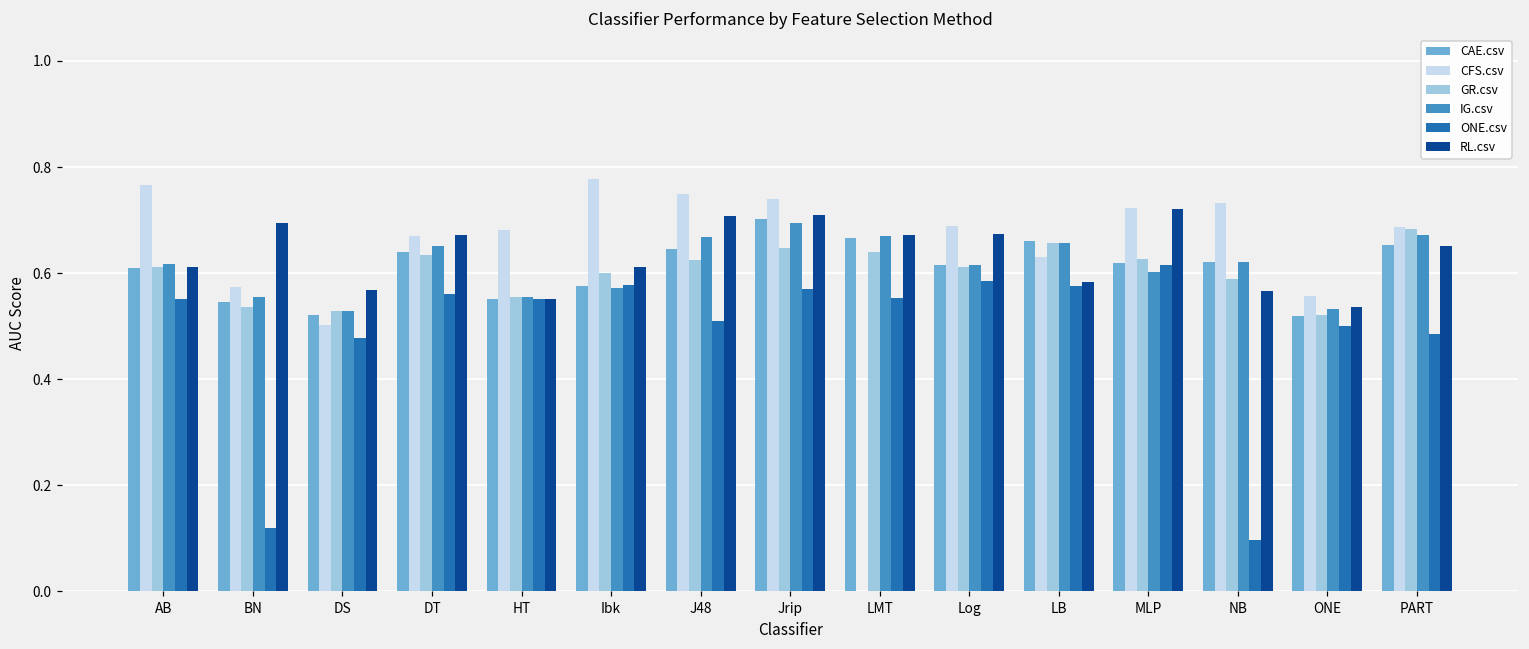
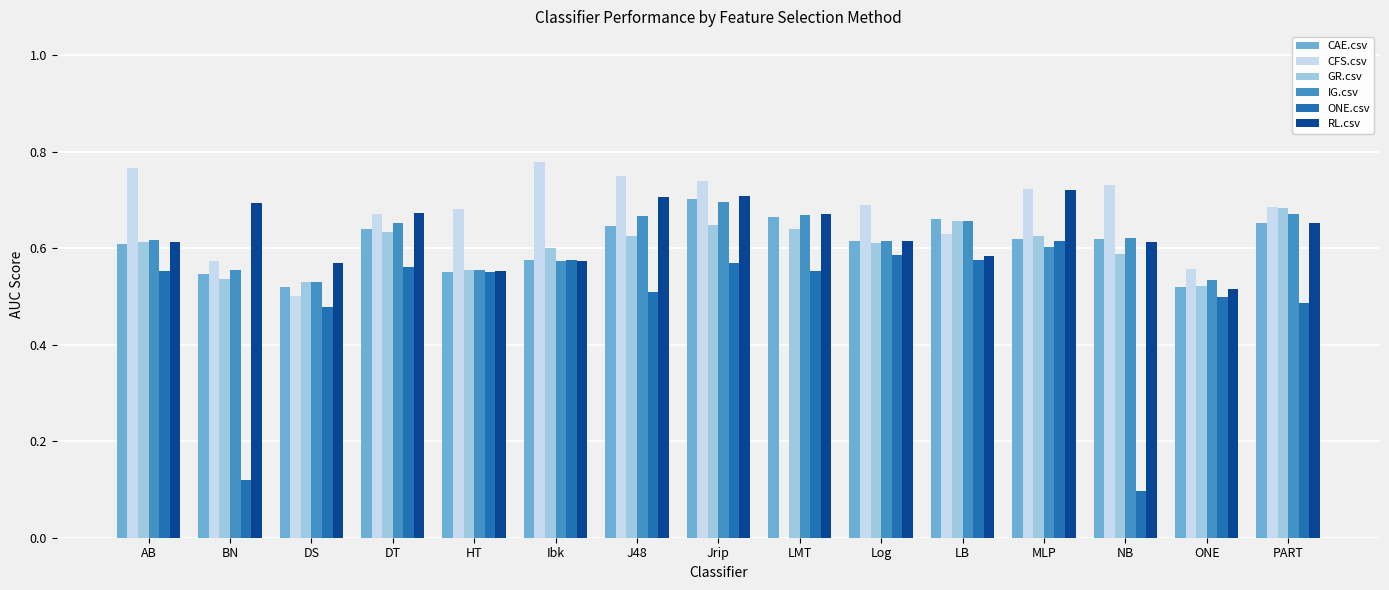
  {
    "RL.csv": {
      "AB": 0.61,
      "BN": 0.69,
      "DS": 0.57,
      "DT": 0.67,
      "HT": 0.55,
-     "Ibk": 0.61,
+     "Ibk": 0.57,
      "J48": 0.71,
      "Jrip": 0.71,
      "LMT": 0.67,
-     "Log": 0.67,
+     "Log": 0.61,
      "LB": 0.58,
      "MLP": 0.72,
-     "NB": 0.57,
-     "ONE": 0.54,
+     "NB": 0.61,
+     "ONE": 0.52,
      "PART": 0.65
    }
  }
